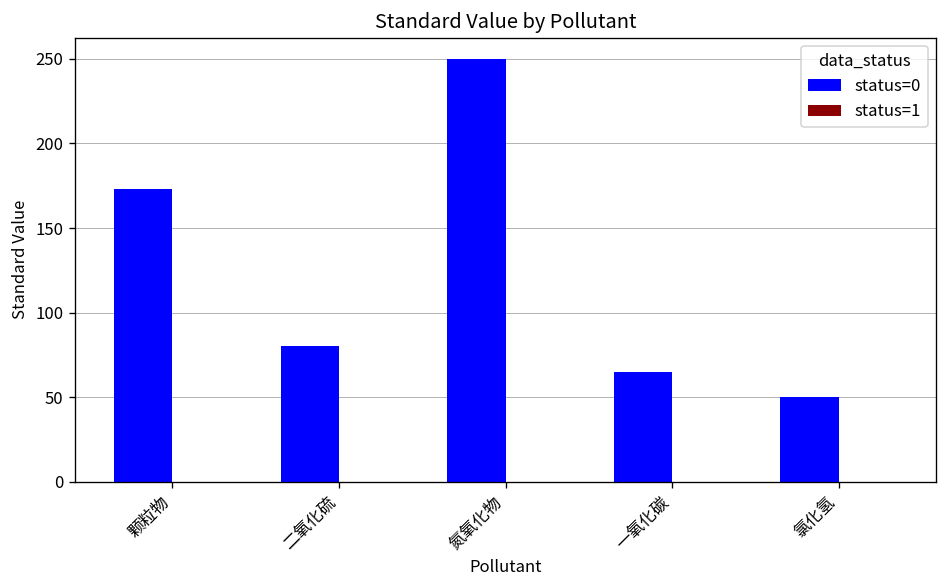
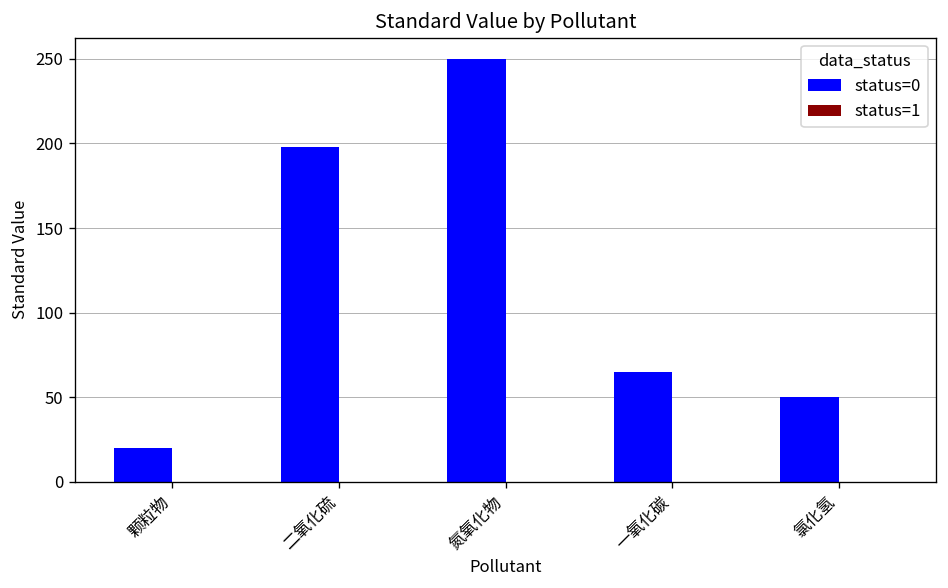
  {
    "status=0": {
-     "颗粒物": 173,
-     "二氧化硫": 80,
+     "颗粒物": 20,
+     "二氧化硫": 198,
      "氮氧化物": 250,
      "一氧化碳": 65,
      "氯化氢": 50
    },
    "status=1": {
      "颗粒物": 0,
      "二氧化硫": 0,
      "氮氧化物": 0,
      "一氧化碳": 0,
      "氯化氢": 0
    }
  }
